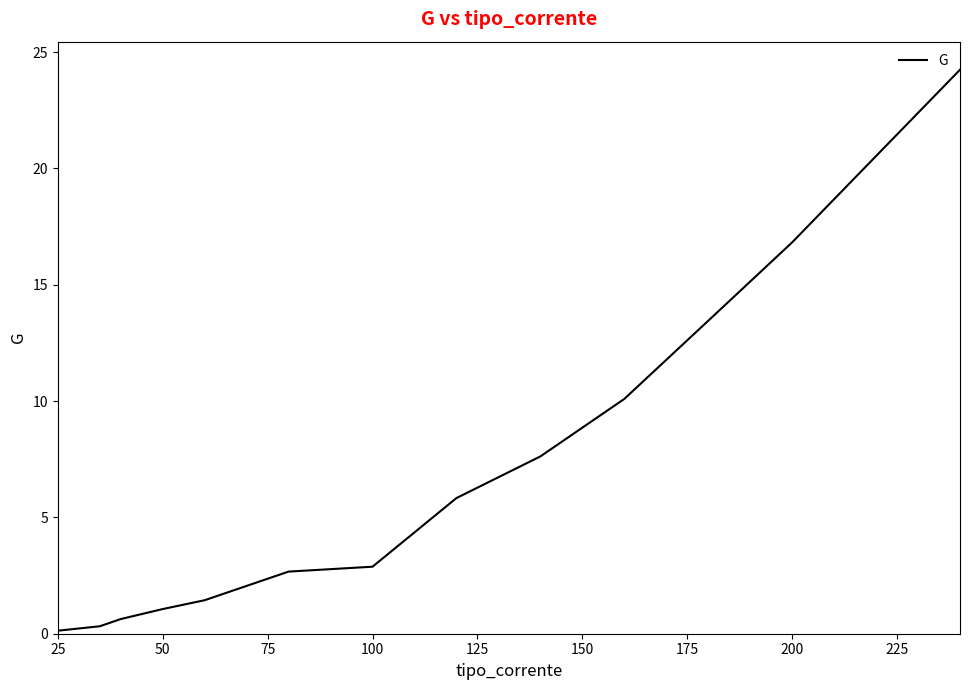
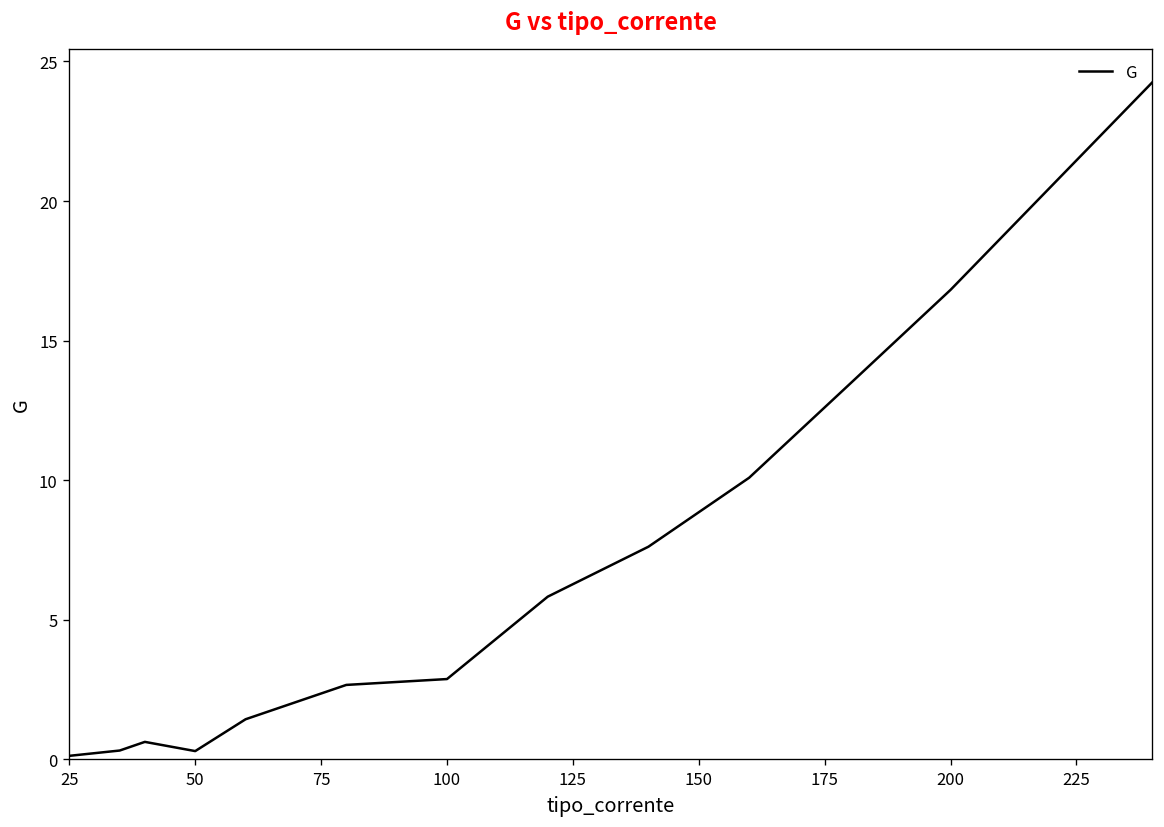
  {
    "25": 0.1,
-   "50": 1.1,
+   "50": 0.3,
    "100": 2.9,
    "200": 16.8
  }
